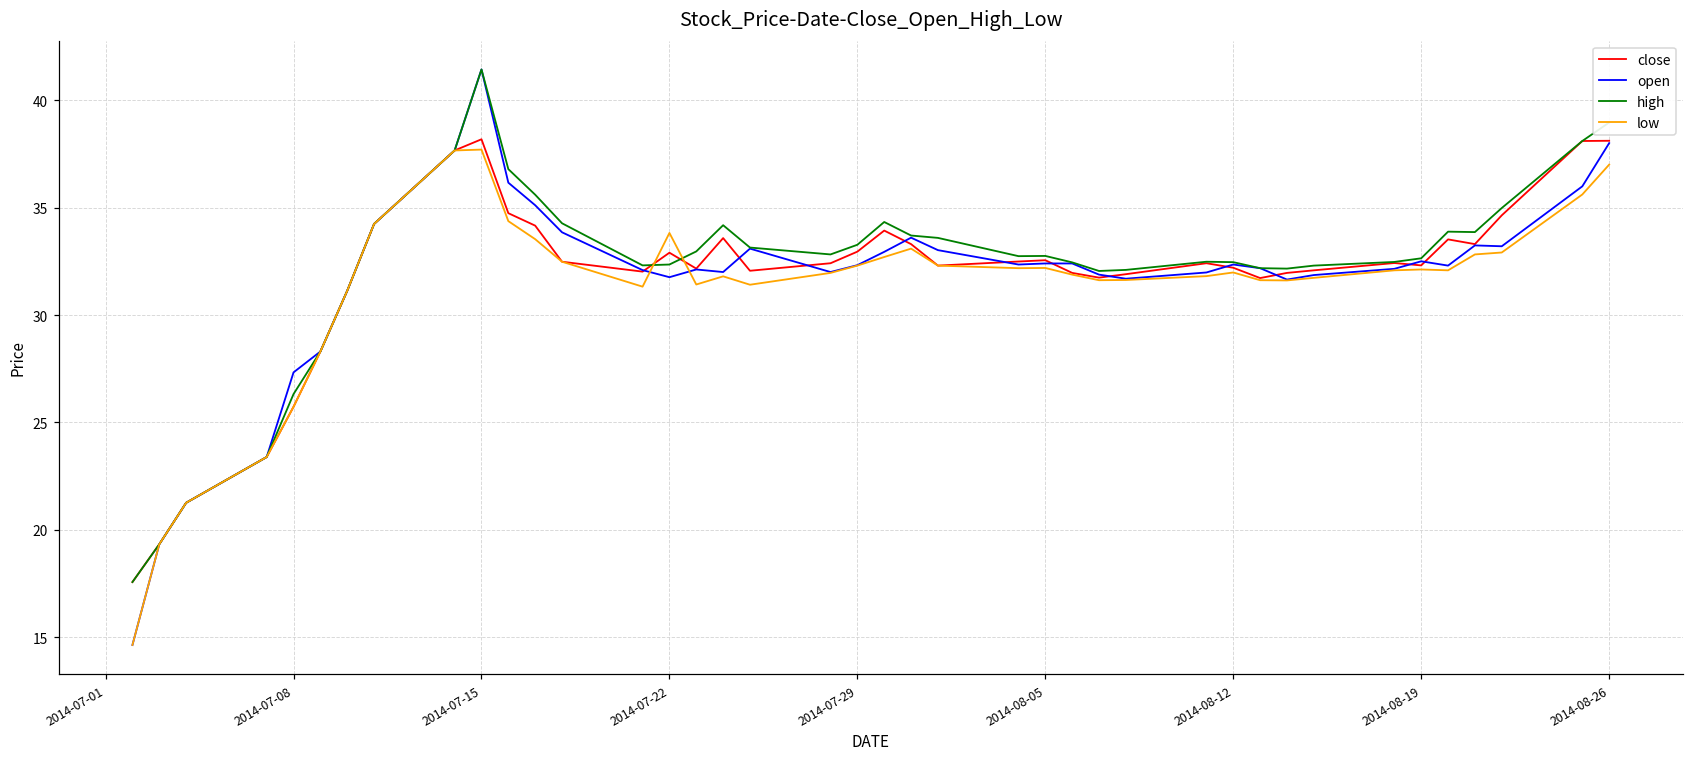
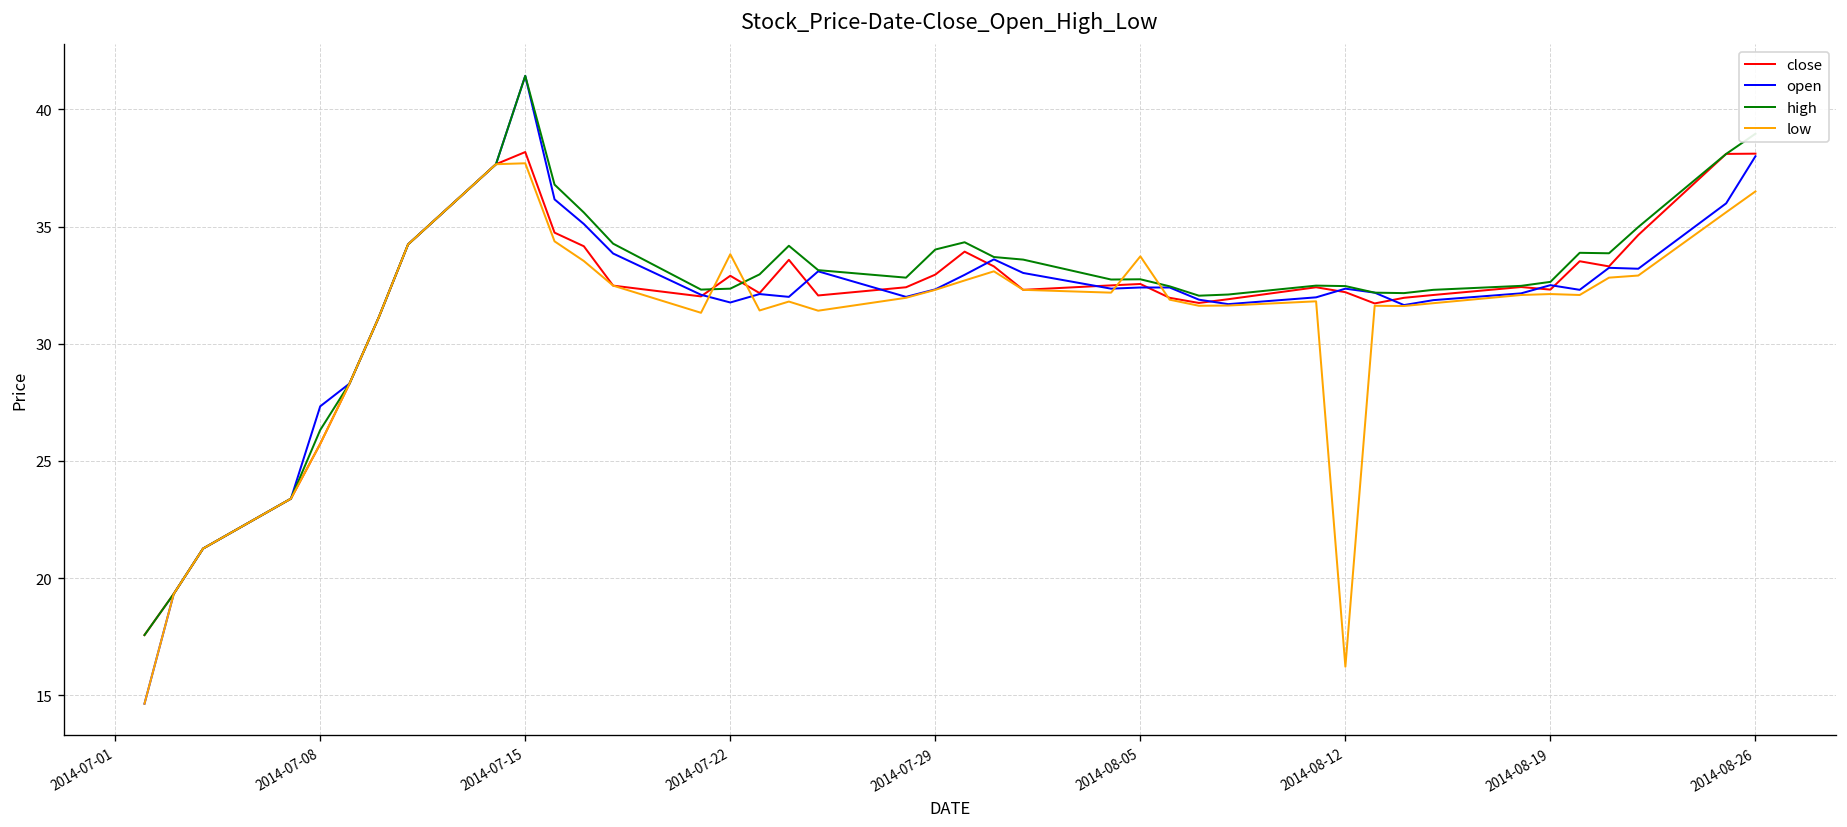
  {
    "close": {
      "2014-07-15": 38.2,
      "2014-07-22": 32.9,
      "2014-07-29": 33.0,
      "2014-08-05": 32.6,
      "2014-08-12": 32.2,
      "2014-08-19": 32.3
    },
    "open": {
      "2014-07-08": 27.3,
      "2014-07-22": 31.8,
      "2014-08-05": 32.4,
      "2014-08-19": 32.5
    },
    "high": {
      "2014-07-08": 26.3,
      "2014-07-22": 32.4,
-     "2014-07-29": 33.3,
+     "2014-07-29": 34.0,
      "2014-08-05": 32.8,
      "2014-08-19": 32.6
    },
    "low": {
      "2014-07-15": 37.7,
      "2014-07-22": 33.8,
-     "2014-08-05": 32.2,
-     "2014-08-12": 32.0,
+     "2014-08-05": 33.7,
+     "2014-08-12": 16.2,
      "2014-08-19": 32.1,
-     "2014-08-26": 37.0
+     "2014-08-26": 36.5
    }
  }
